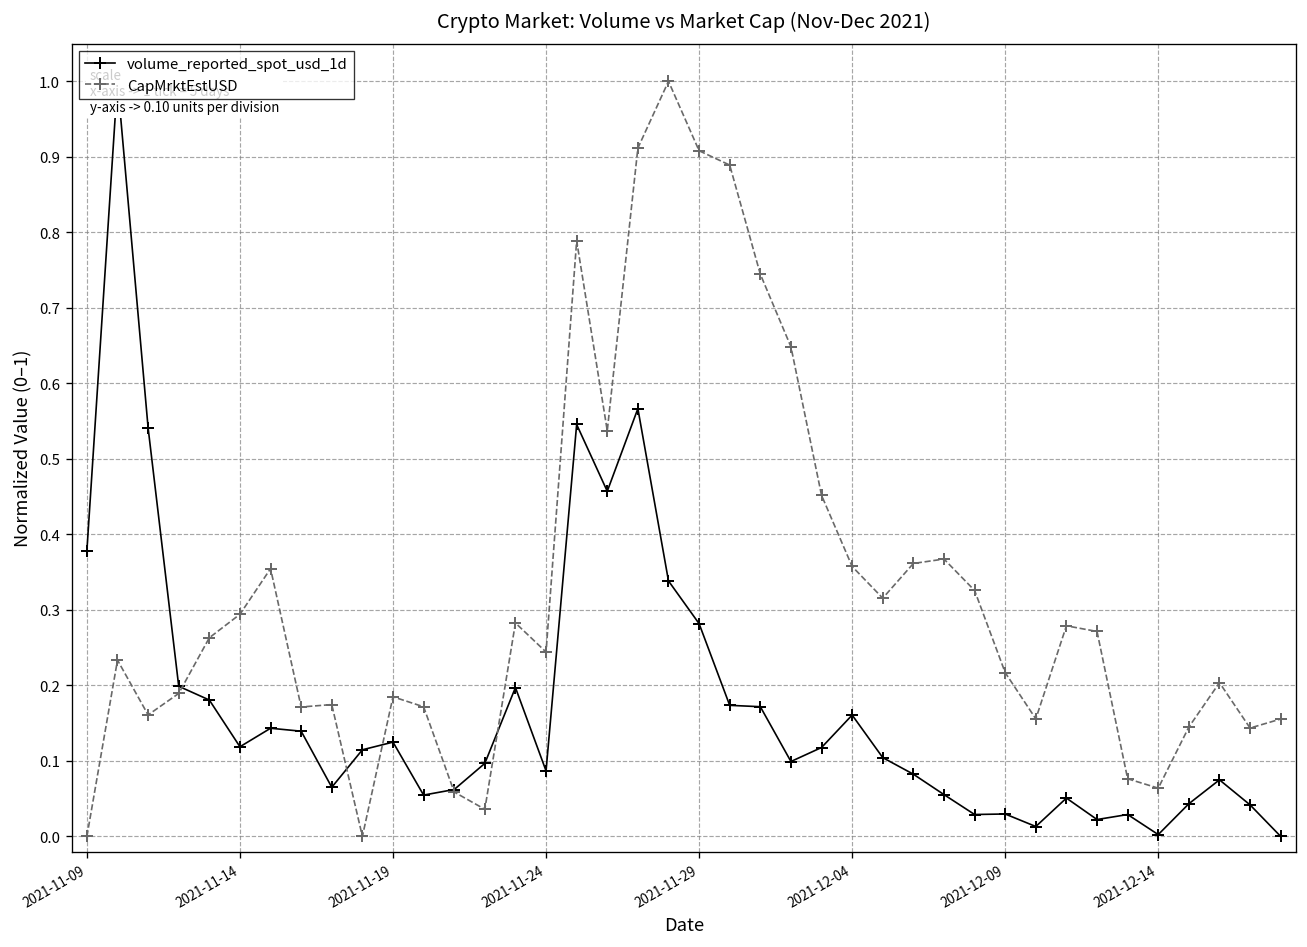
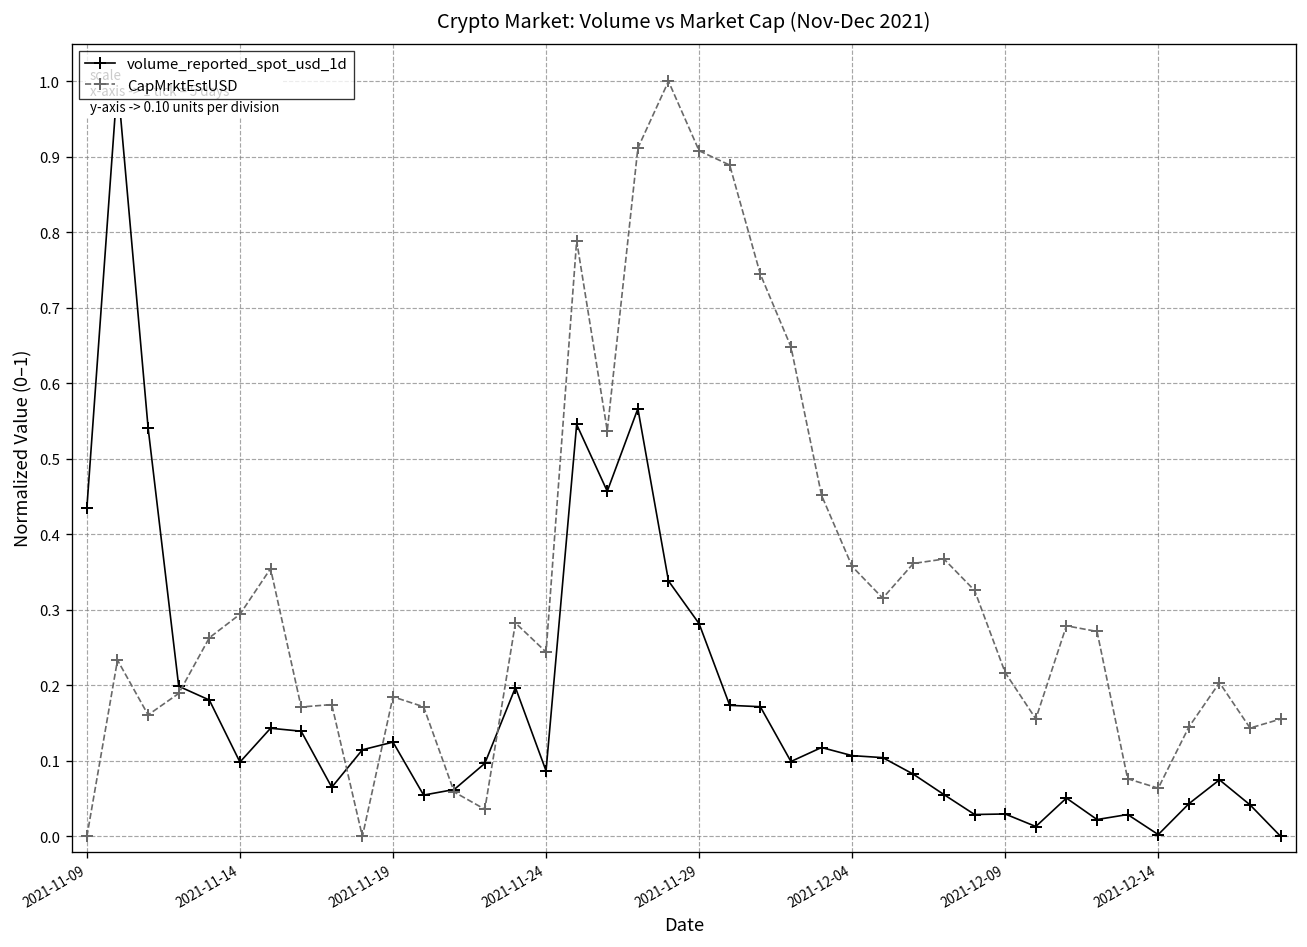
  {
    "volume_reported_spot_usd_1d": {
-     "2021-11-09": 0.38,
-     "2021-11-14": 0.12,
+     "2021-11-09": 0.44,
+     "2021-11-14": 0.10,
      "2021-11-19": 0.12,
      "2021-11-24": 0.09,
      "2021-11-29": 0.28,
-     "2021-12-04": 0.16,
+     "2021-12-04": 0.11,
      "2021-12-09": 0.03,
      "2021-12-14": 0.00
    },
    "CapMrktEstUSD": {
      "2021-11-09": 0.00,
      "2021-11-14": 0.29,
      "2021-11-19": 0.18,
      "2021-11-24": 0.24,
      "2021-11-29": 0.91,
      "2021-12-04": 0.36,
      "2021-12-09": 0.22,
      "2021-12-14": 0.06
    }
  }
